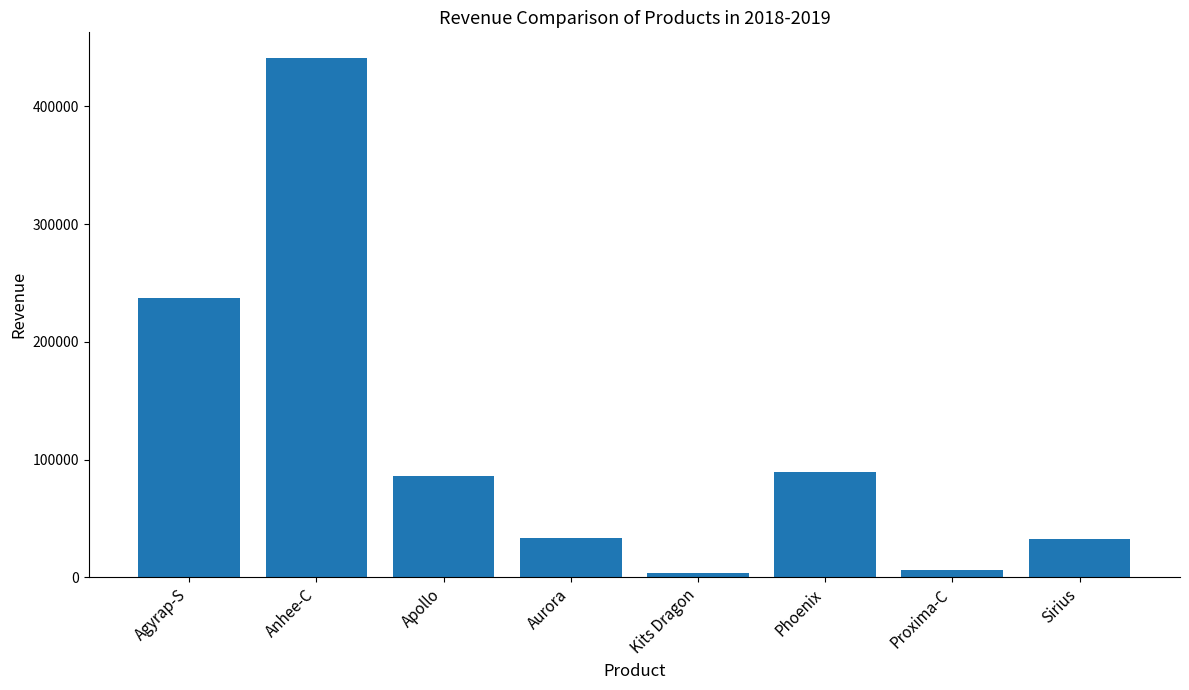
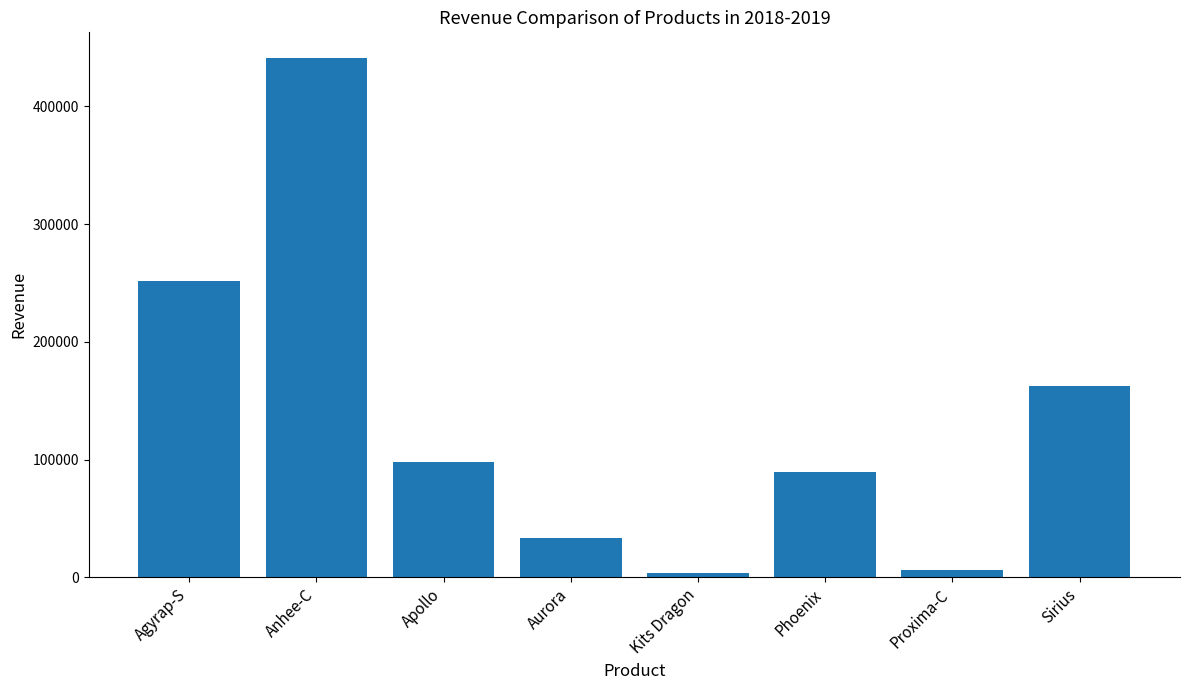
  {
-   "Agyrap-S": 237000,
+   "Agyrap-S": 251000,
    "Anhee-C": 441000,
-   "Apollo": 86000,
+   "Apollo": 98000,
    "Aurora": 33000,
    "Kits Dragon": 4000,
    "Phoenix": 89000,
    "Proxima-C": 7000,
-   "Sirius": 33000
+   "Sirius": 163000
  }
